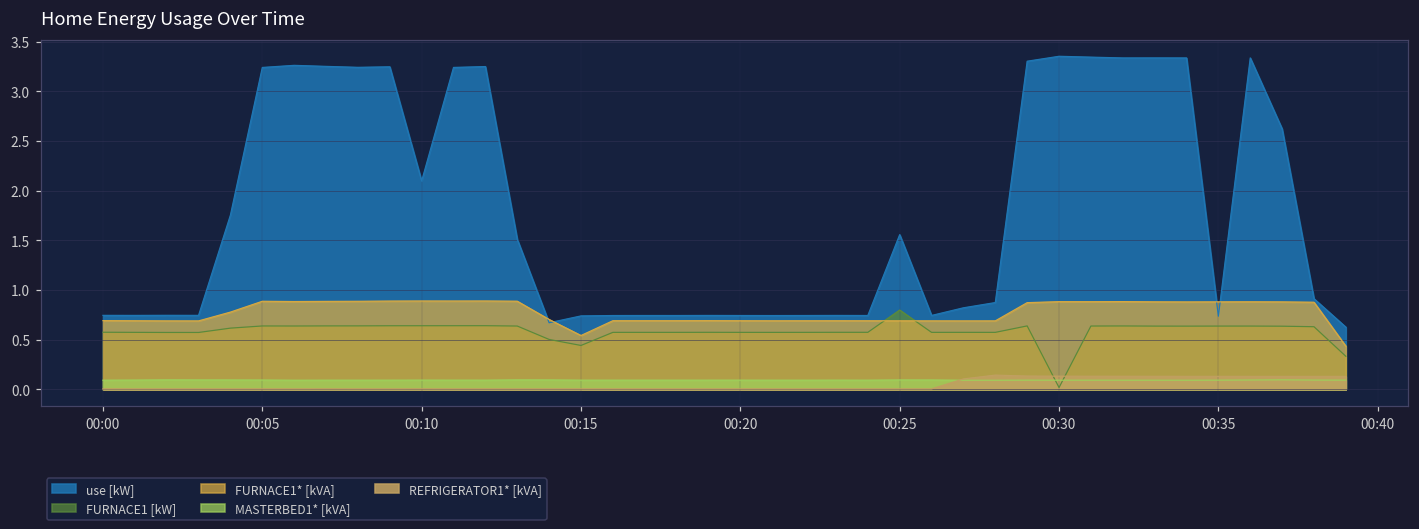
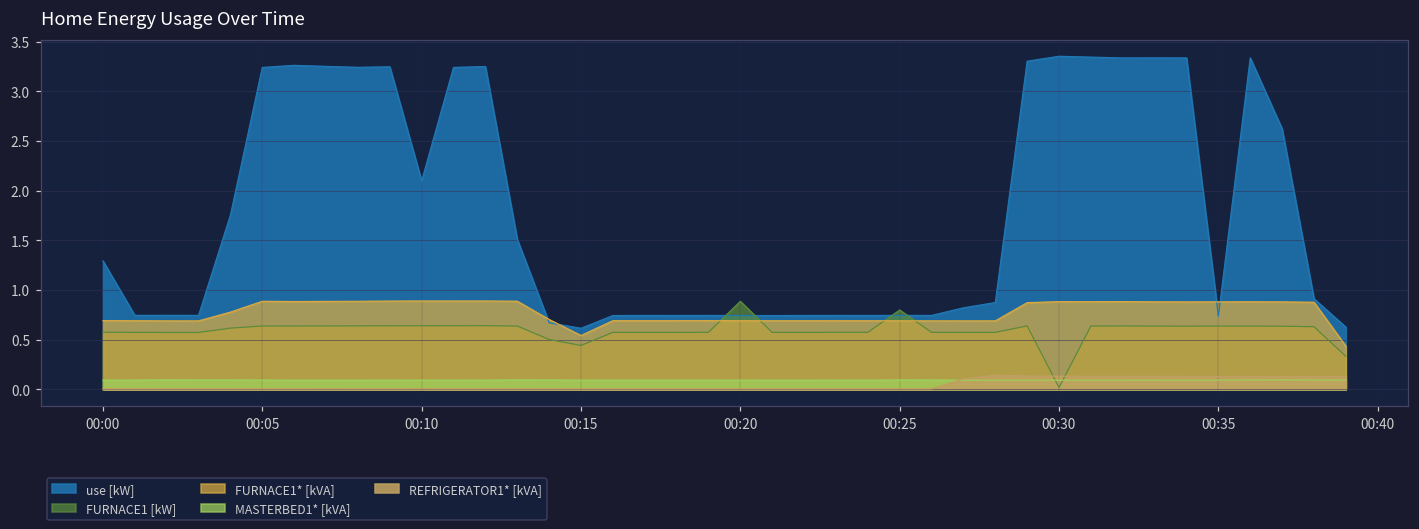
  {
    "use [kW]": {
-     "00:00": 0.7,
+     "00:00": 1.3,
      "00:05": 3.2,
      "00:10": 2.1,
-     "00:15": 0.7,
+     "00:15": 0.6,
      "00:20": 0.7,
-     "00:25": 1.6,
+     "00:25": 0.7,
      "00:30": 3.4,
      "00:35": 0.7
    },
    "FURNACE1 [kW]": {
      "00:00": 0.6,
      "00:05": 0.6,
      "00:10": 0.6,
      "00:15": 0.4,
-     "00:20": 0.6,
+     "00:20": 0.9,
      "00:25": 0.8,
      "00:30": 0.0,
      "00:35": 0.6
    }
  }
